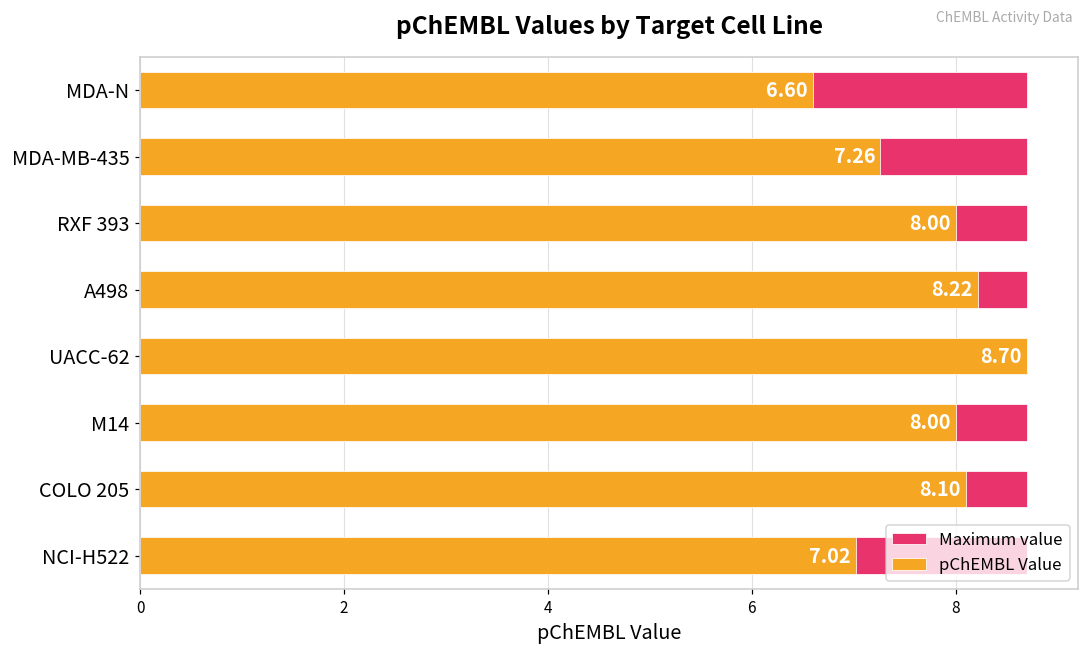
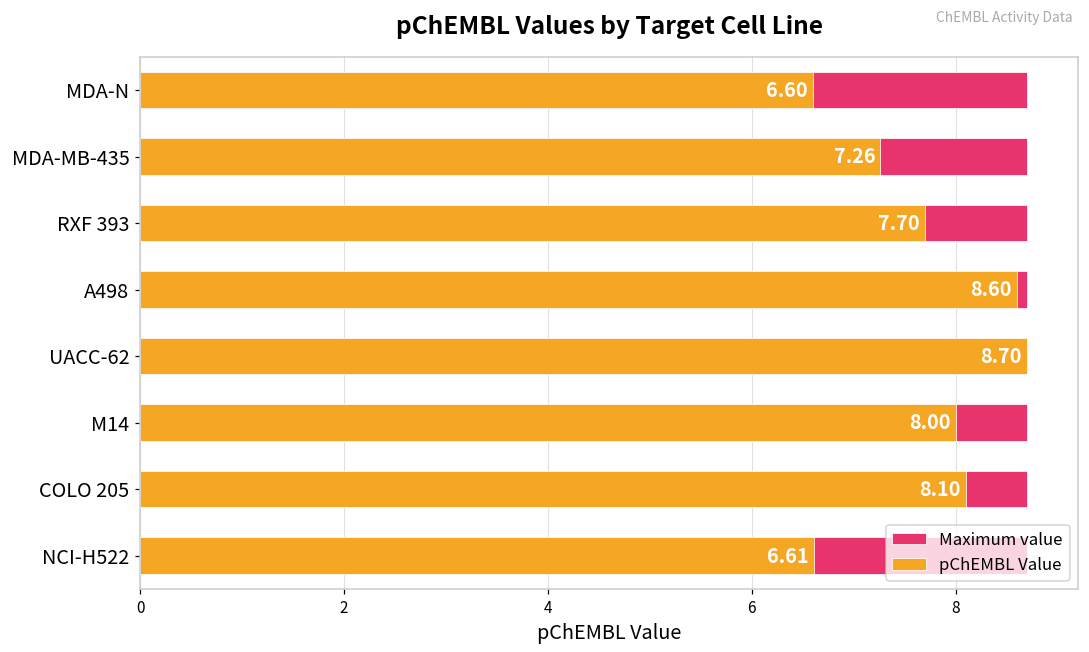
  {
    "Maximum value": {
      "UACC-62": 8.70
    },
    "pChEMBL Value": {
-     "RXF 393": 8.00,
-     "A498": 8.22,
+     "RXF 393": 7.70,
+     "A498": 8.60,
      "UACC-62": 8.70,
-     "NCI-H522": 7.02
+     "NCI-H522": 6.61
    }
  }
